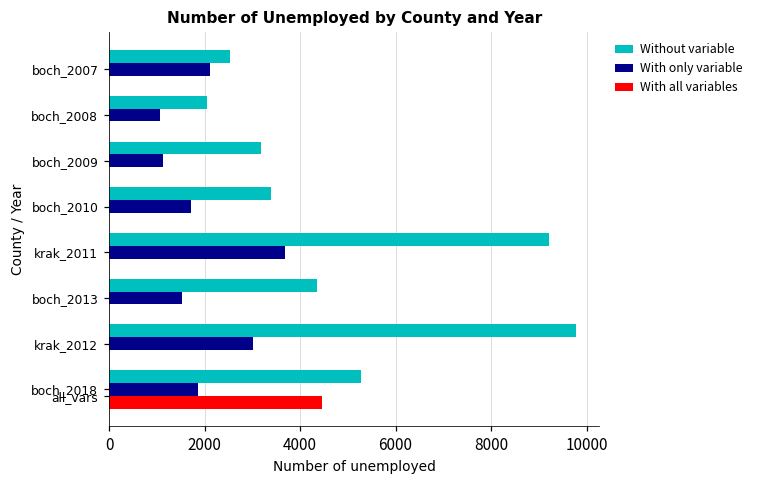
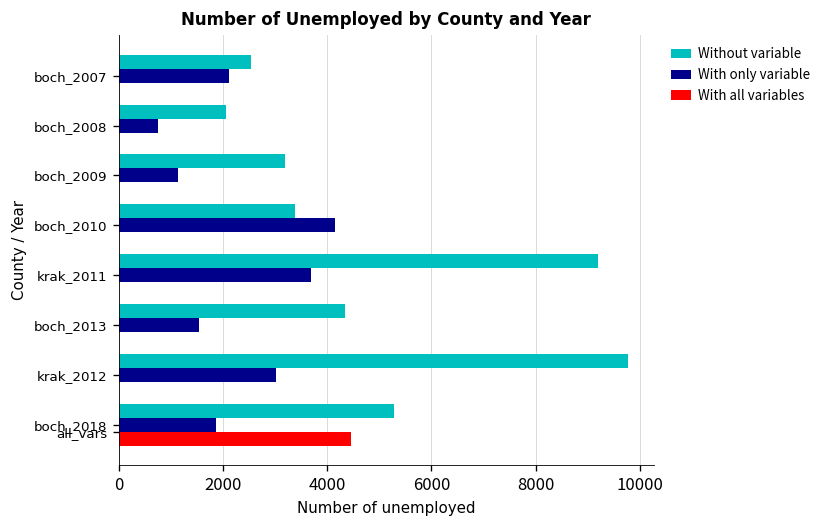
  {
    "With only variable": {
      "boch_2007": 2100,
-     "boch_2008": 1100,
+     "boch_2008": 800,
      "boch_2009": 1100,
-     "boch_2010": 1700,
+     "boch_2010": 4200,
      "krak_2011": 3700,
      "boch_2013": 1500,
      "krak_2012": 3000
    }
  }
